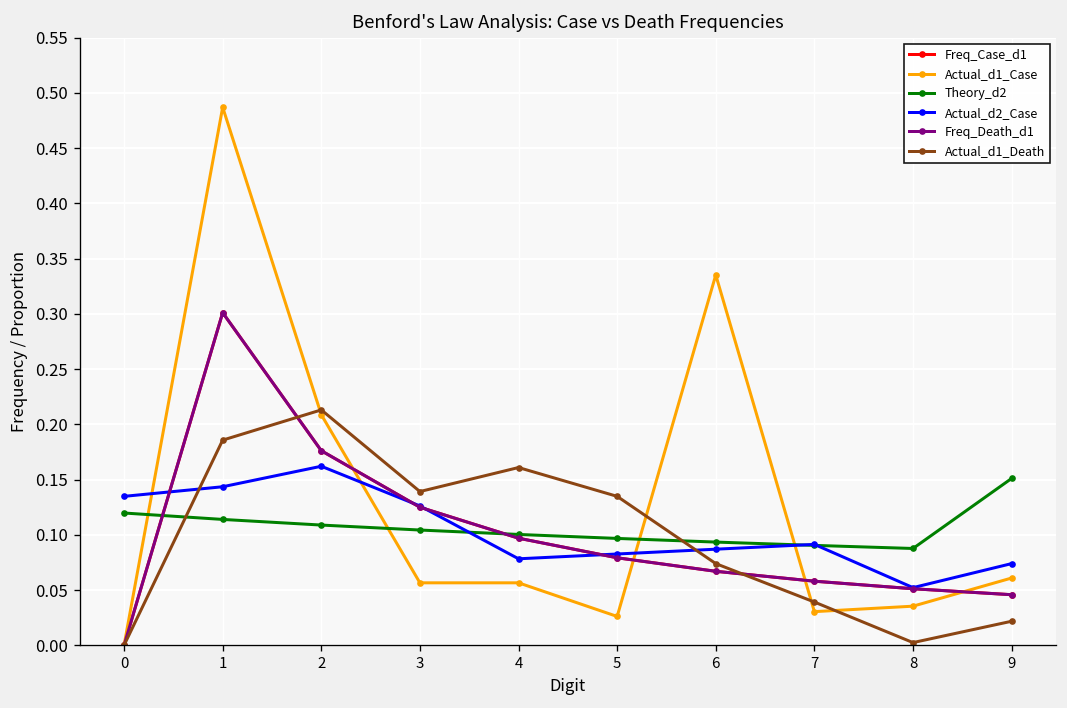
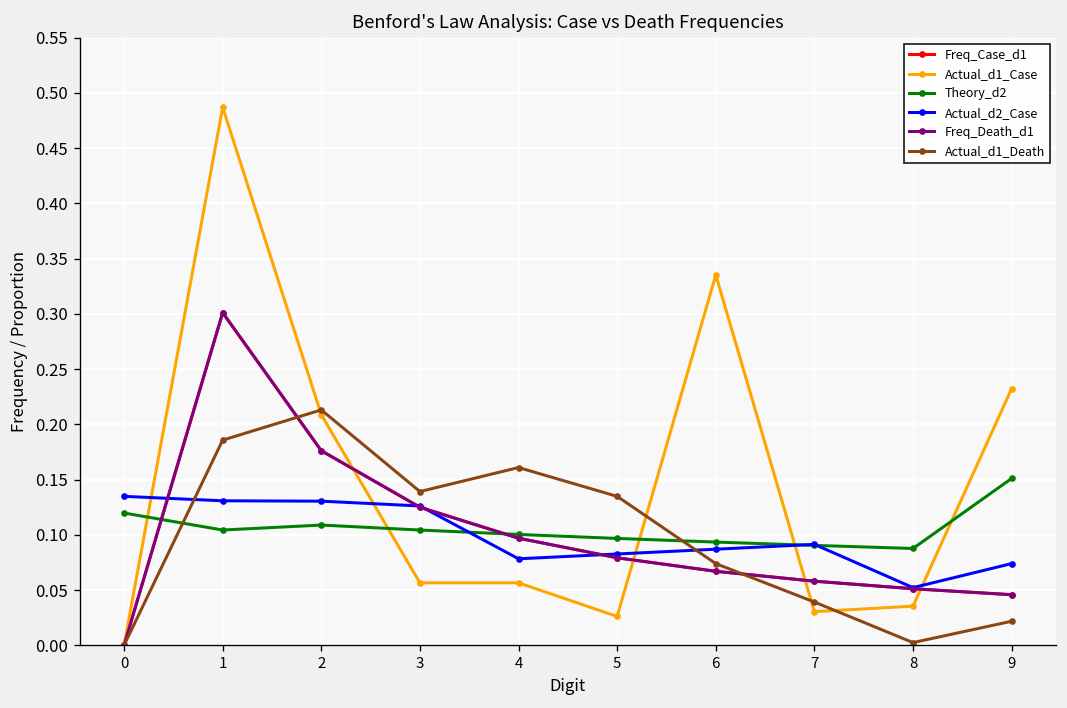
  {
    "Freq_Death_d1": {
      "1": 0.30,
      "2": 0.18,
      "4": 0.10,
      "5": 0.08,
      "6": 0.07,
      "7": 0.06,
      "9": 0.05
    },
    "Actual_d1_Case": {
      "1": 0.49,
      "2": 0.21,
      "3": 0.06,
      "4": 0.06,
      "5": 0.03,
      "6": 0.34,
      "7": 0.03,
      "8": 0.04,
-     "9": 0.06
+     "9": 0.23
    },
    "Theory_d2": {
      "0": 0.12,
-     "1": 0.11,
+     "1": 0.10,
      "2": 0.11,
      "3": 0.10,
      "4": 0.10,
      "5": 0.10,
      "6": 0.09,
      "8": 0.09,
      "9": 0.15
    },
    "Actual_d2_Case": {
      "0": 0.13,
-     "1": 0.14,
-     "2": 0.16,
+     "1": 0.13,
+     "2": 0.13,
      "4": 0.08,
      "5": 0.08,
      "6": 0.09,
      "9": 0.07
    },
    "Actual_d1_Death": {
      "1": 0.19,
      "2": 0.21,
      "3": 0.14,
      "4": 0.16,
      "5": 0.13,
      "6": 0.07,
      "7": 0.04,
      "8": 0.00,
      "9": 0.02
    }
  }
